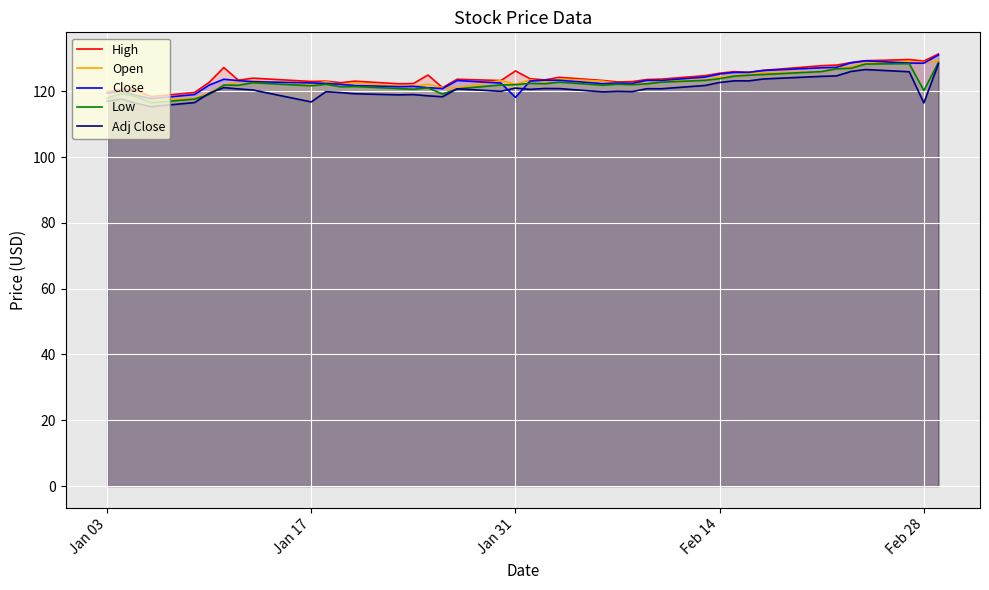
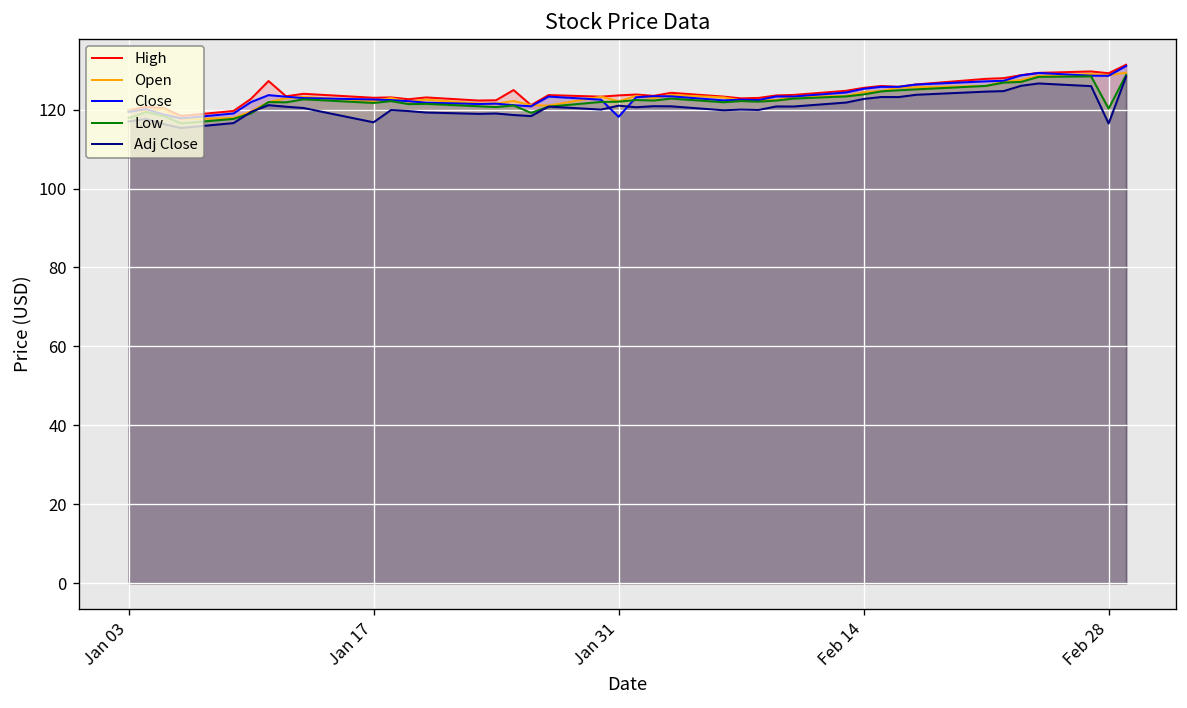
  {
    "High": {
-     "Jan 31": 126
+     "Jan 31": 124
    },
    "Close": {
      "Jan 31": 118
    },
    "Low": {
      "Feb 28": 120
    },
    "Adj Close": {
      "Jan 17": 117,
      "Jan 31": 121,
      "Feb 14": 123,
      "Feb 28": 116
    }
  }
